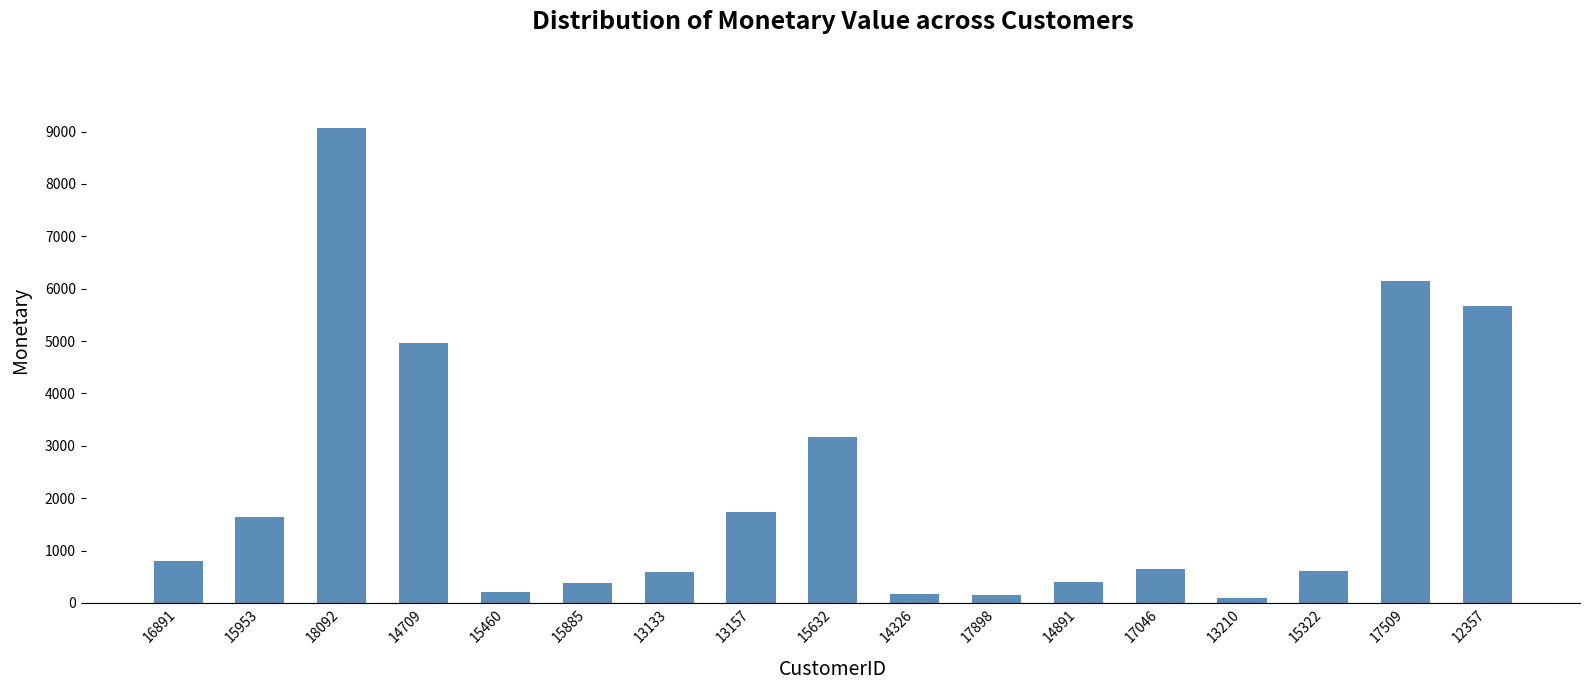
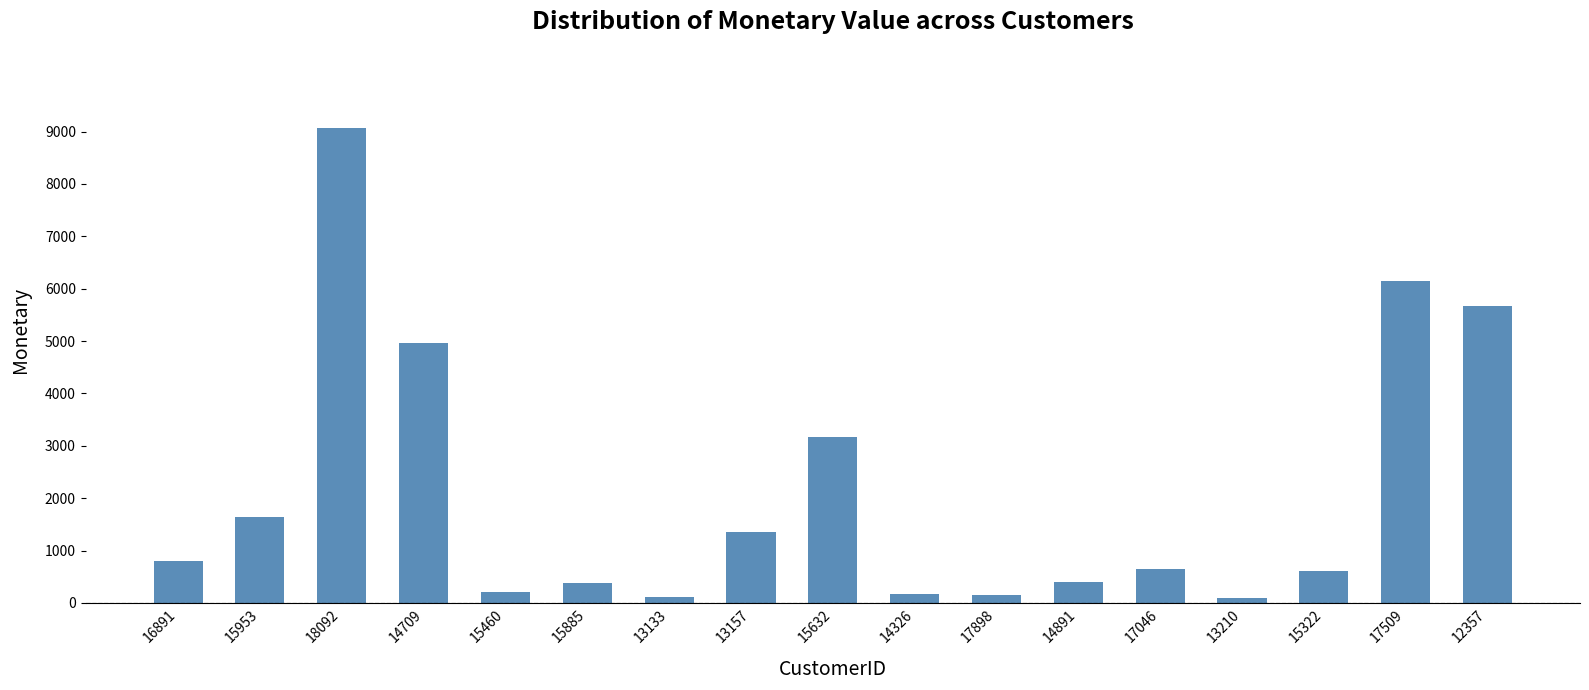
  {
    "16891": 800,
    "15953": 1600,
    "18092": 9100,
    "14709": 5000,
    "15460": 200,
    "15885": 400,
-   "13133": 600,
-   "13157": 1700,
+   "13133": 100,
+   "13157": 1400,
    "15632": 3200,
    "14326": 200,
    "17898": 200,
    "14891": 400,
    "17046": 600,
    "13210": 100,
    "15322": 600,
    "17509": 6100,
    "12357": 5700
  }
